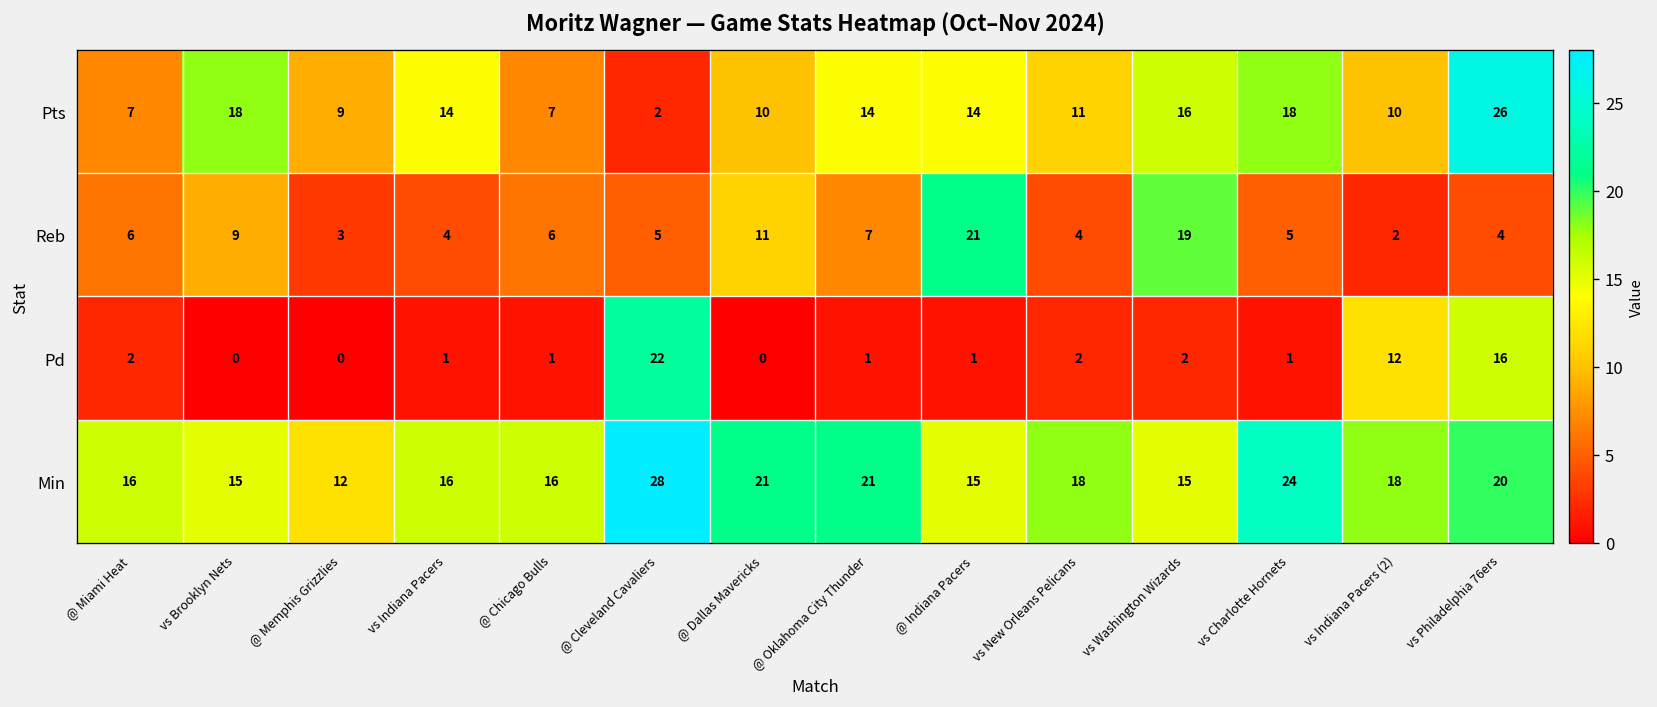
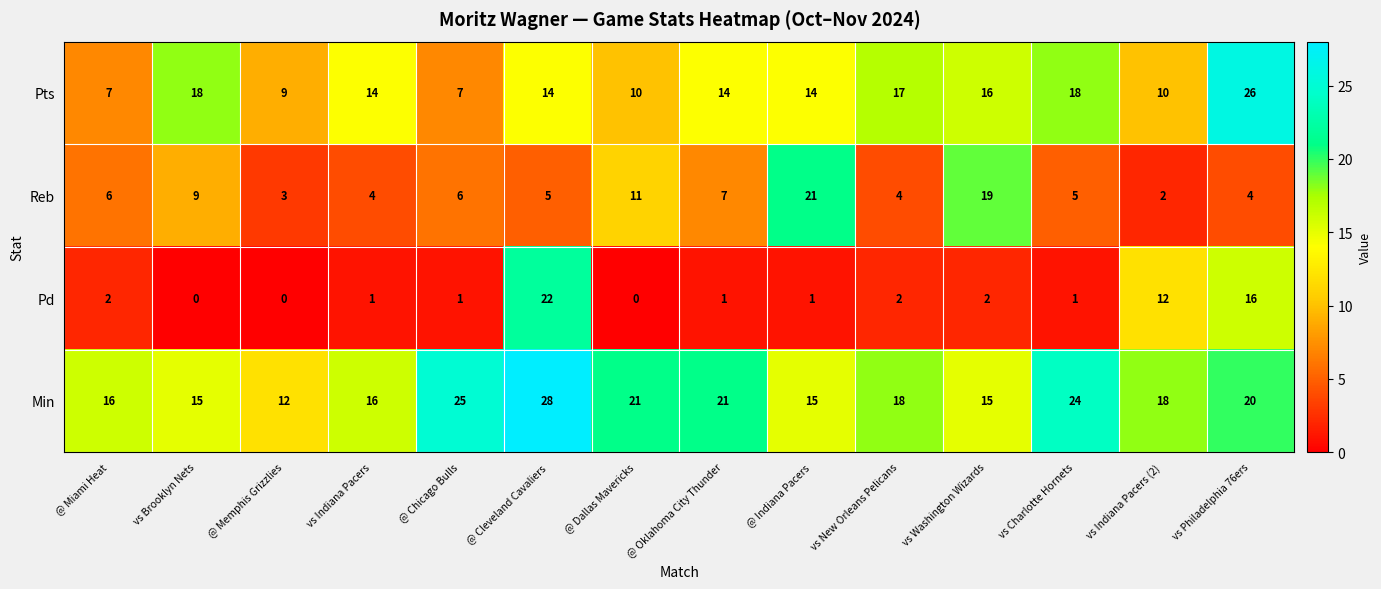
  {
    "Pts": {
      "@ Miami Heat": 7,
      "vs Brooklyn Nets": 18,
      "@ Memphis Grizzlies": 9,
      "vs Indiana Pacers": 14,
      "@ Chicago Bulls": 7,
-     "@ Cleveland Cavaliers": 2,
+     "@ Cleveland Cavaliers": 14,
      "@ Dallas Mavericks": 10,
      "@ Oklahoma City Thunder": 14,
      "@ Indiana Pacers": 14,
-     "vs New Orleans Pelicans": 11,
+     "vs New Orleans Pelicans": 17,
      "vs Washington Wizards": 16,
      "vs Charlotte Hornets": 18,
      "vs Indiana Pacers (2)": 10,
      "vs Philadelphia 76ers": 26
    },
    "Reb": {
      "@ Miami Heat": 6,
      "vs Brooklyn Nets": 9,
      "@ Memphis Grizzlies": 3,
      "vs Indiana Pacers": 4,
      "@ Chicago Bulls": 6,
      "@ Cleveland Cavaliers": 5,
      "@ Dallas Mavericks": 11,
      "@ Oklahoma City Thunder": 7,
      "@ Indiana Pacers": 21,
      "vs New Orleans Pelicans": 4,
      "vs Washington Wizards": 19,
      "vs Charlotte Hornets": 5,
      "vs Indiana Pacers (2)": 2,
      "vs Philadelphia 76ers": 4
    },
    "Pd": {
      "@ Miami Heat": 2,
      "vs Brooklyn Nets": 0,
      "@ Memphis Grizzlies": 0,
      "vs Indiana Pacers": 1,
      "@ Chicago Bulls": 1,
      "@ Cleveland Cavaliers": 22,
      "@ Dallas Mavericks": 0,
      "@ Oklahoma City Thunder": 1,
      "@ Indiana Pacers": 1,
      "vs New Orleans Pelicans": 2,
      "vs Washington Wizards": 2,
      "vs Charlotte Hornets": 1,
      "vs Indiana Pacers (2)": 12,
      "vs Philadelphia 76ers": 16
    },
    "Min": {
      "@ Miami Heat": 16,
      "vs Brooklyn Nets": 15,
      "@ Memphis Grizzlies": 12,
      "vs Indiana Pacers": 16,
-     "@ Chicago Bulls": 16,
+     "@ Chicago Bulls": 25,
      "@ Cleveland Cavaliers": 28,
      "@ Dallas Mavericks": 21,
      "@ Oklahoma City Thunder": 21,
      "@ Indiana Pacers": 15,
      "vs New Orleans Pelicans": 18,
      "vs Washington Wizards": 15,
      "vs Charlotte Hornets": 24,
      "vs Indiana Pacers (2)": 18,
      "vs Philadelphia 76ers": 20
    }
  }
